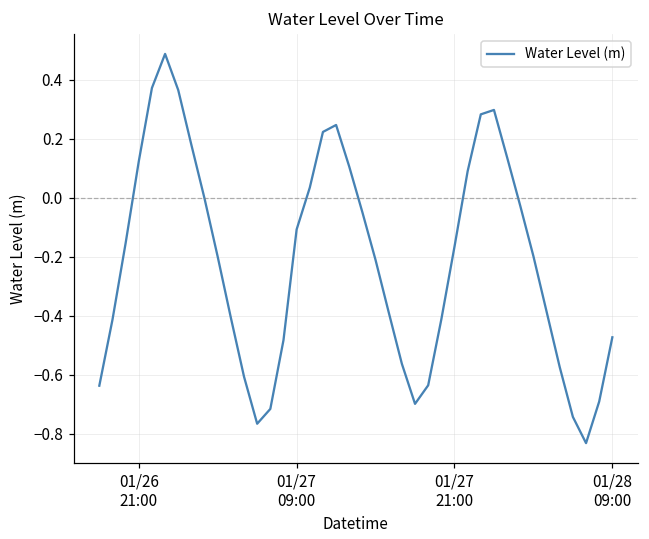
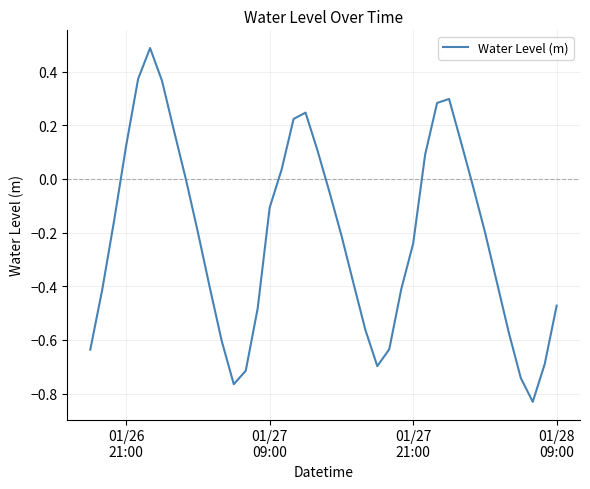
  {
    "01/26 21:00": 0.12,
    "01/27 09:00": -0.11,
-   "01/27 21:00": -0.17,
+   "01/27 21:00": -0.24,
    "01/28 09:00": -0.47
  }
